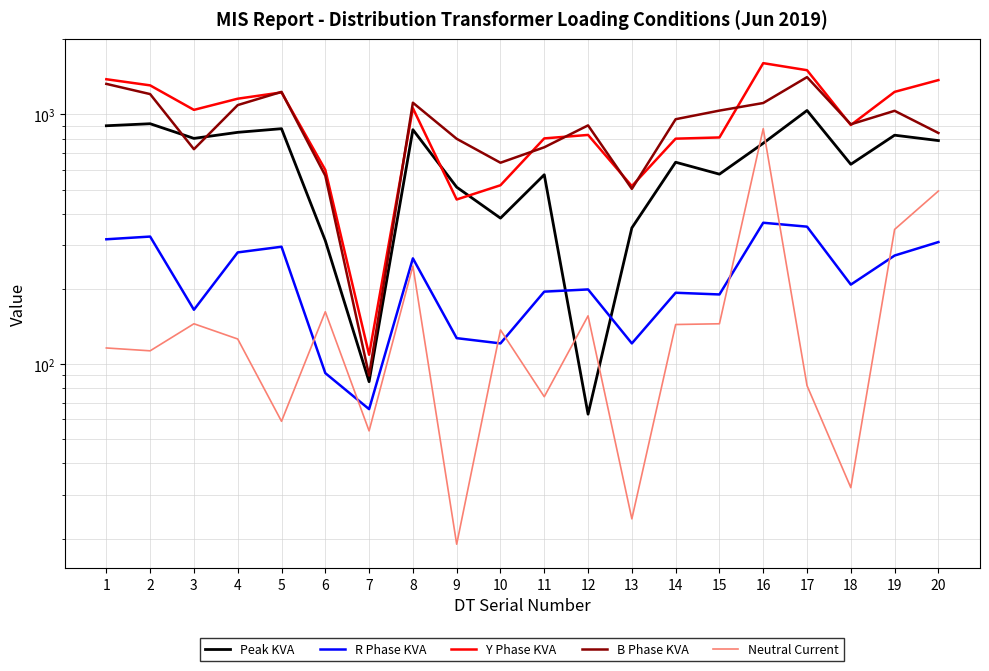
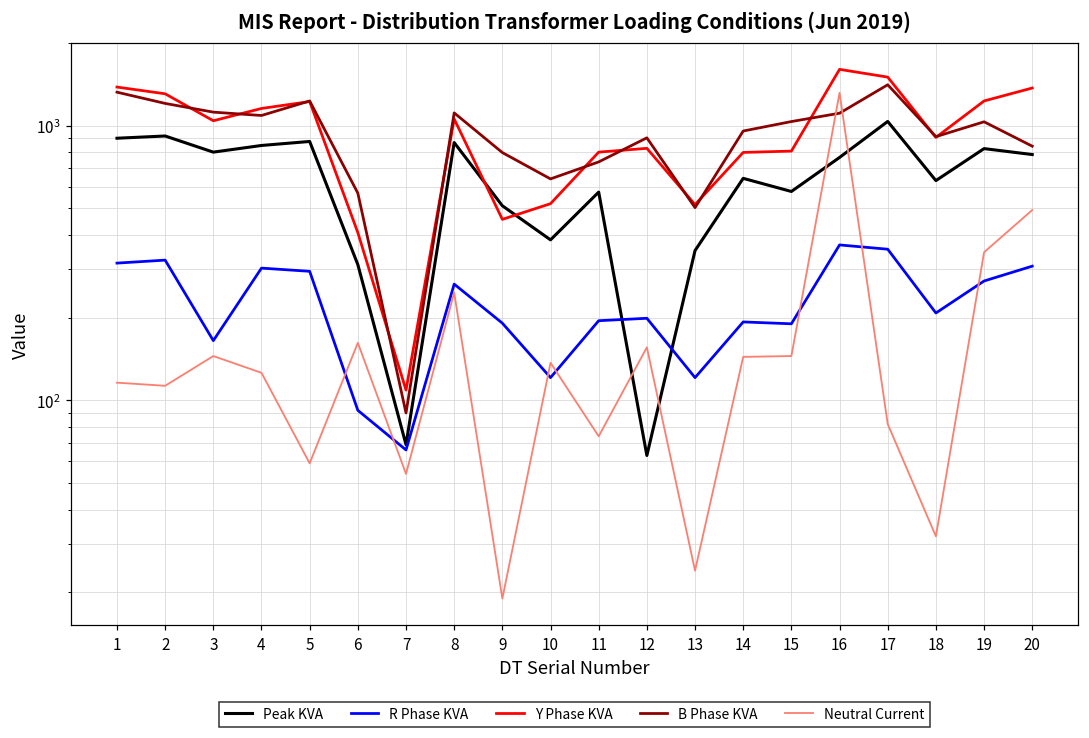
  {
    "Peak KVA": {
      "1": 900,
      "2": 920,
      "3": 800,
      "4": 850,
      "5": 880,
      "6": 310,
-     "7": 85,
+     "7": 69,
      "8": 870,
      "9": 510,
      "10": 380,
      "11": 570,
      "12": 63,
      "13": 350,
      "14": 640,
      "15": 580,
      "16": 770,
      "17": 1040,
      "18": 630,
      "19": 830,
      "20": 790
    },
    "R Phase KVA": {
      "1": 320,
      "2": 320,
      "3": 170,
-     "4": 280,
+     "4": 300,
      "5": 300,
      "6": 92,
      "7": 66,
      "8": 270,
-     "9": 130,
+     "9": 190,
      "10": 120,
      "11": 200,
      "12": 200,
      "13": 120,
      "14": 190,
      "15": 190,
      "16": 370,
      "17": 360,
      "18": 210,
      "19": 270,
      "20": 310
    },
    "Y Phase KVA": {
      "1": 1400,
      "2": 1300,
      "3": 1040,
      "4": 1200,
-     "6": 600,
+     "6": 410,
      "7": 110,
      "8": 1060,
      "9": 460,
      "10": 520,
      "11": 800,
      "12": 830,
      "13": 520,
      "14": 800,
      "15": 810,
      "16": 1600,
      "17": 1500,
      "19": 1200,
      "20": 1400
    },
    "B Phase KVA": {
      "1": 1300,
      "2": 1200,
-     "3": 730,
+     "3": 1100,
      "4": 1100,
      "6": 570,
      "7": 90,
      "8": 1100,
      "9": 800,
      "10": 640,
      "11": 740,
      "12": 900,
      "13": 500,
      "14": 960,
      "15": 1040,
      "16": 1100,
      "17": 1400,
      "19": 1030,
      "20": 840
    },
    "Neutral Current": {
      "1": 120,
      "2": 110,
      "3": 150,
      "4": 130,
      "5": 59,
      "6": 160,
      "7": 54,
      "8": 250,
      "9": 19,
      "10": 140,
      "11": 74,
      "12": 160,
      "13": 24,
      "14": 140,
      "15": 150,
-     "16": 880,
+     "16": 1300,
      "17": 82,
      "18": 32,
      "19": 350,
      "20": 490
    }
  }
